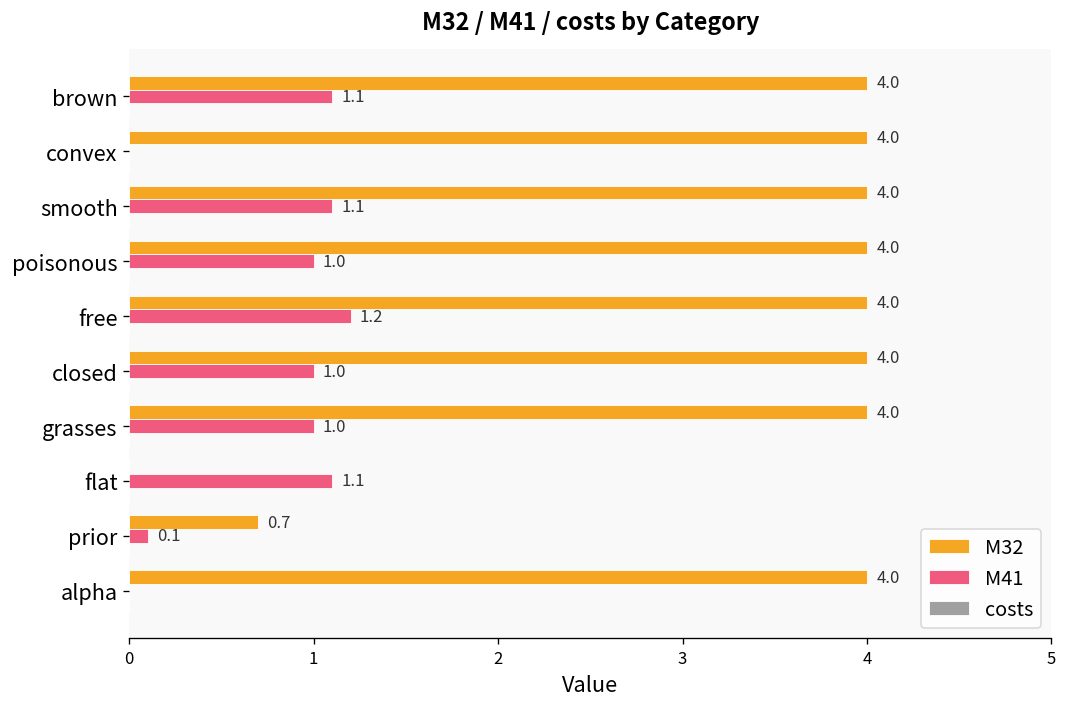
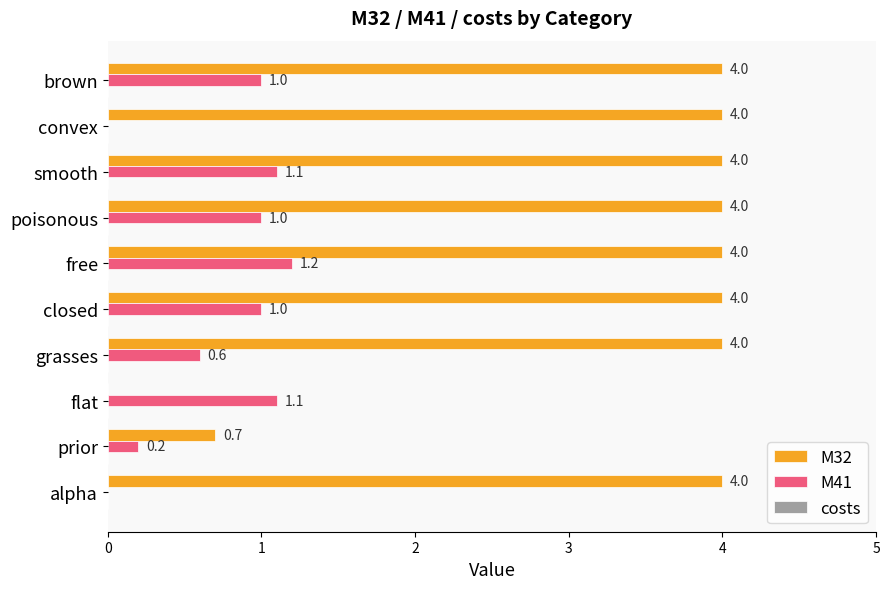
  {
    "M32": {
      "brown": 4.0,
      "convex": 4.0,
      "smooth": 4.0,
      "poisonous": 4.0,
      "free": 4.0,
      "closed": 4.0,
      "grasses": 4.0,
      "prior": 0.7,
      "alpha": 4.0
    },
    "M41": {
-     "brown": 1.1,
+     "brown": 1.0,
      "smooth": 1.1,
      "poisonous": 1.0,
      "free": 1.2,
      "closed": 1.0,
-     "grasses": 1.0,
+     "grasses": 0.6,
      "flat": 1.1,
-     "prior": 0.1
+     "prior": 0.2
    },
    "costs": {
      "brown": 0.00,
      "convex": 0.00,
      "smooth": 0.00,
      "poisonous": 0.00,
      "free": 0.00,
      "closed": 0.00,
      "grasses": 0.00,
      "flat": 0.00,
      "prior": 0.00,
      "alpha": 0.00
    }
  }
